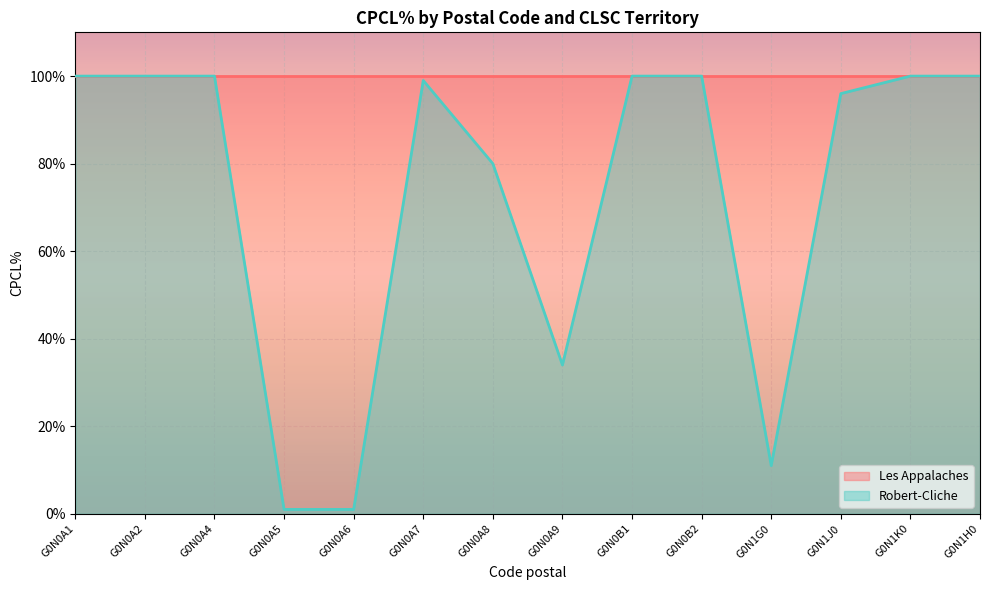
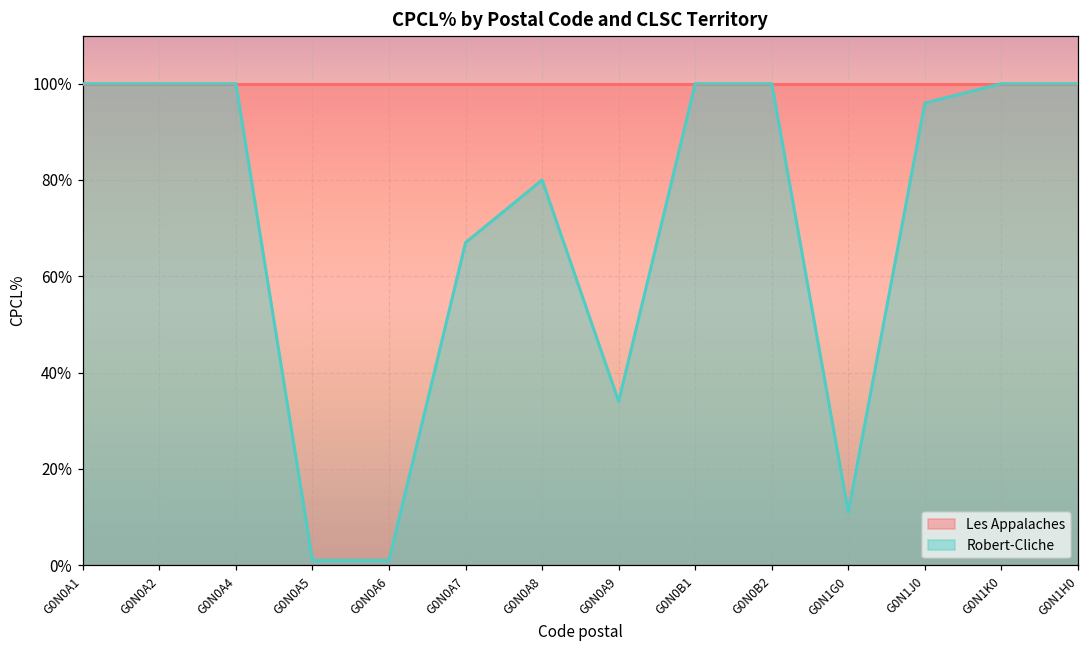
  {
    "Les Appalaches": {
      "G0N0A5": "100%",
      "G0N0A6": "100%",
      "G0N0A7": "100%",
      "G0N0A8": "100%",
      "G0N0A9": "100%",
      "G0N1G0": "100%",
      "G0N1J0": "100%"
    },
    "Robert-Cliche": {
      "G0N0A5": "1%",
      "G0N0A6": "1%",
-     "G0N0A7": "99%",
+     "G0N0A7": "67%",
      "G0N0A8": "80%",
      "G0N0A9": "34%",
      "G0N1G0": "11%",
      "G0N1J0": "96%"
    }
  }
